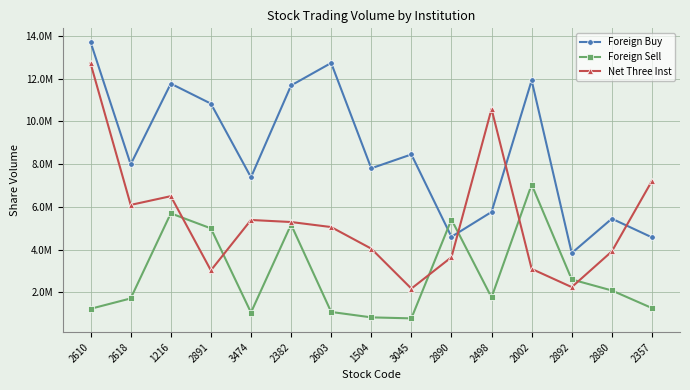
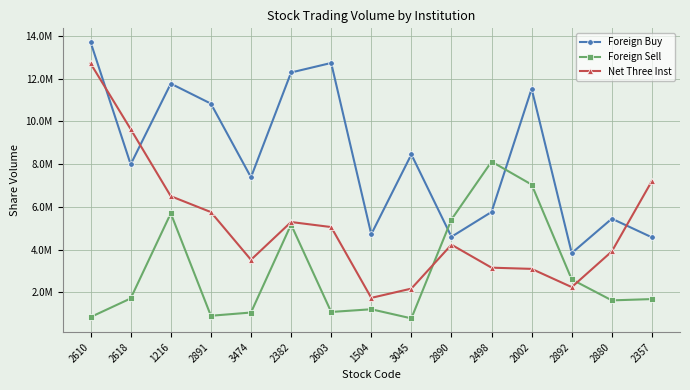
  {
    "Foreign Buy": {
      "2610": 13700000,
      "2618": 8000000,
      "1216": 11800000,
      "2891": 10800000,
      "3474": 7400000,
-     "2382": 11700000,
+     "2382": 12300000,
      "2603": 12700000,
-     "1504": 7800000,
+     "1504": 4700000,
      "3045": 8500000,
      "2890": 4600000,
      "2498": 5800000,
-     "2002": 11900000,
+     "2002": 11500000,
      "2892": 3800000,
      "2880": 5400000,
      "2357": 4600000
    },
    "Foreign Sell": {
-     "2610": 1200000,
+     "2610": 800000,
      "2618": 1700000,
      "1216": 5700000,
-     "2891": 5000000,
+     "2891": 900000,
      "3474": 1100000,
      "2382": 5200000,
      "2603": 1100000,
-     "1504": 800000,
+     "1504": 1200000,
      "3045": 800000,
      "2890": 5400000,
-     "2498": 1800000,
+     "2498": 8100000,
      "2002": 7000000,
      "2892": 2600000,
-     "2880": 2100000,
-     "2357": 1300000
+     "2880": 1600000,
+     "2357": 1700000
    },
    "Net Three Inst": {
      "2610": 12700000,
-     "2618": 6100000,
+     "2618": 9600000,
      "1216": 6500000,
-     "2891": 3000000,
-     "3474": 5400000,
+     "2891": 5800000,
+     "3474": 3500000,
      "2382": 5300000,
      "2603": 5100000,
-     "1504": 4000000,
+     "1504": 1700000,
      "3045": 2200000,
-     "2890": 3600000,
-     "2498": 10600000,
+     "2890": 4200000,
+     "2498": 3200000,
      "2002": 3100000,
      "2892": 2200000,
      "2880": 3900000,
      "2357": 7200000
    }
  }
